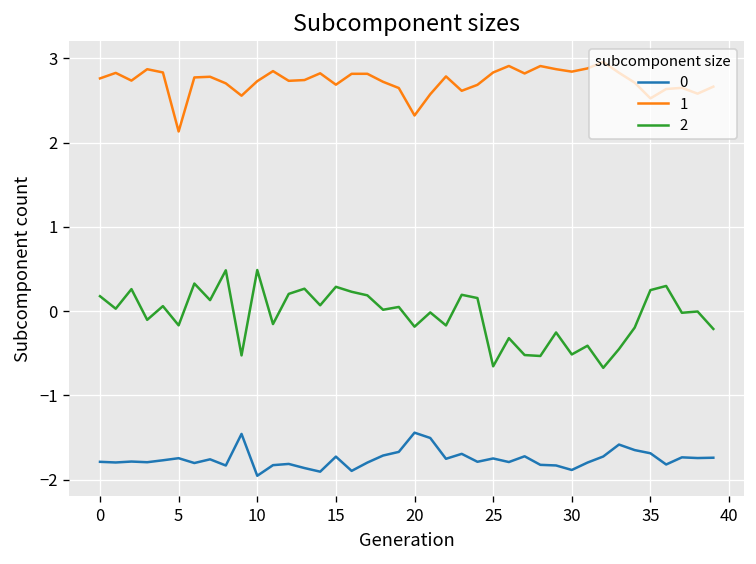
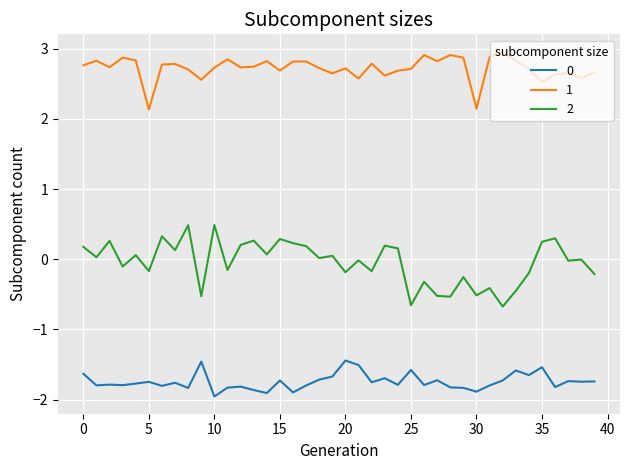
  {
    "0": {
-     "0": -1.8,
+     "0": -1.6,
      "5": -1.7,
      "10": -2.0,
      "15": -1.7,
      "20": -1.4,
-     "25": -1.7,
+     "25": -1.6,
      "30": -1.9,
-     "35": -1.7
+     "35": -1.5
    },
    "1": {
      "0": 2.8,
      "5": 2.1,
      "10": 2.7,
      "15": 2.7,
-     "20": 2.3,
-     "25": 2.8,
-     "30": 2.8
+     "20": 2.7,
+     "25": 2.7,
+     "30": 2.1
    },
    "2": {
      "0": 0.2,
      "5": -0.2,
      "10": 0.5,
      "15": 0.3,
      "20": -0.2,
      "25": -0.7,
      "30": -0.5,
      "35": 0.2
    }
  }
